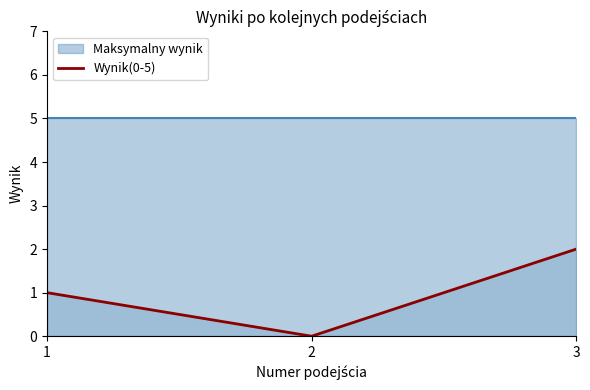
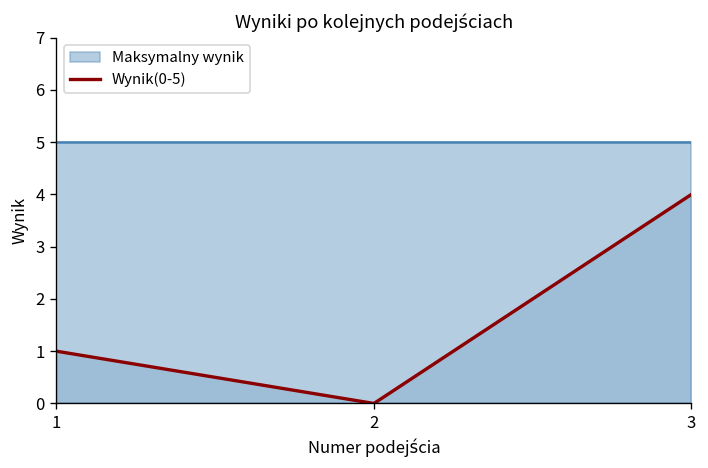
  {
    "Maksymalny wynik": {
      "1": 5,
      "2": 5,
      "3": 5
    },
    "Wynik(0-5)": {
      "1": 1,
      "2": 0,
-     "3": 2
+     "3": 4
    }
  }
